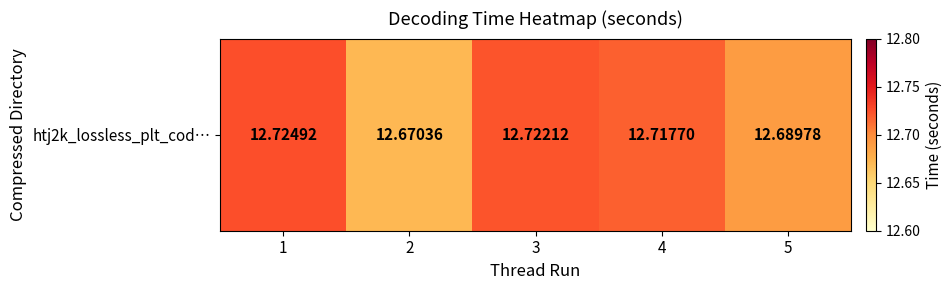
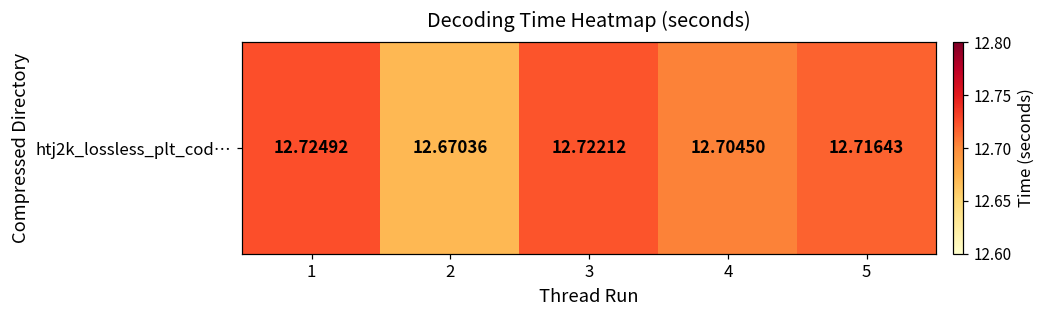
  {
    "htj2k_lossless_plt_cod…": {
      "1": 12.72492,
      "2": 12.67036,
      "3": 12.72212,
-     "4": 12.71770,
-     "5": 12.68978
+     "4": 12.70450,
+     "5": 12.71643
    }
  }
